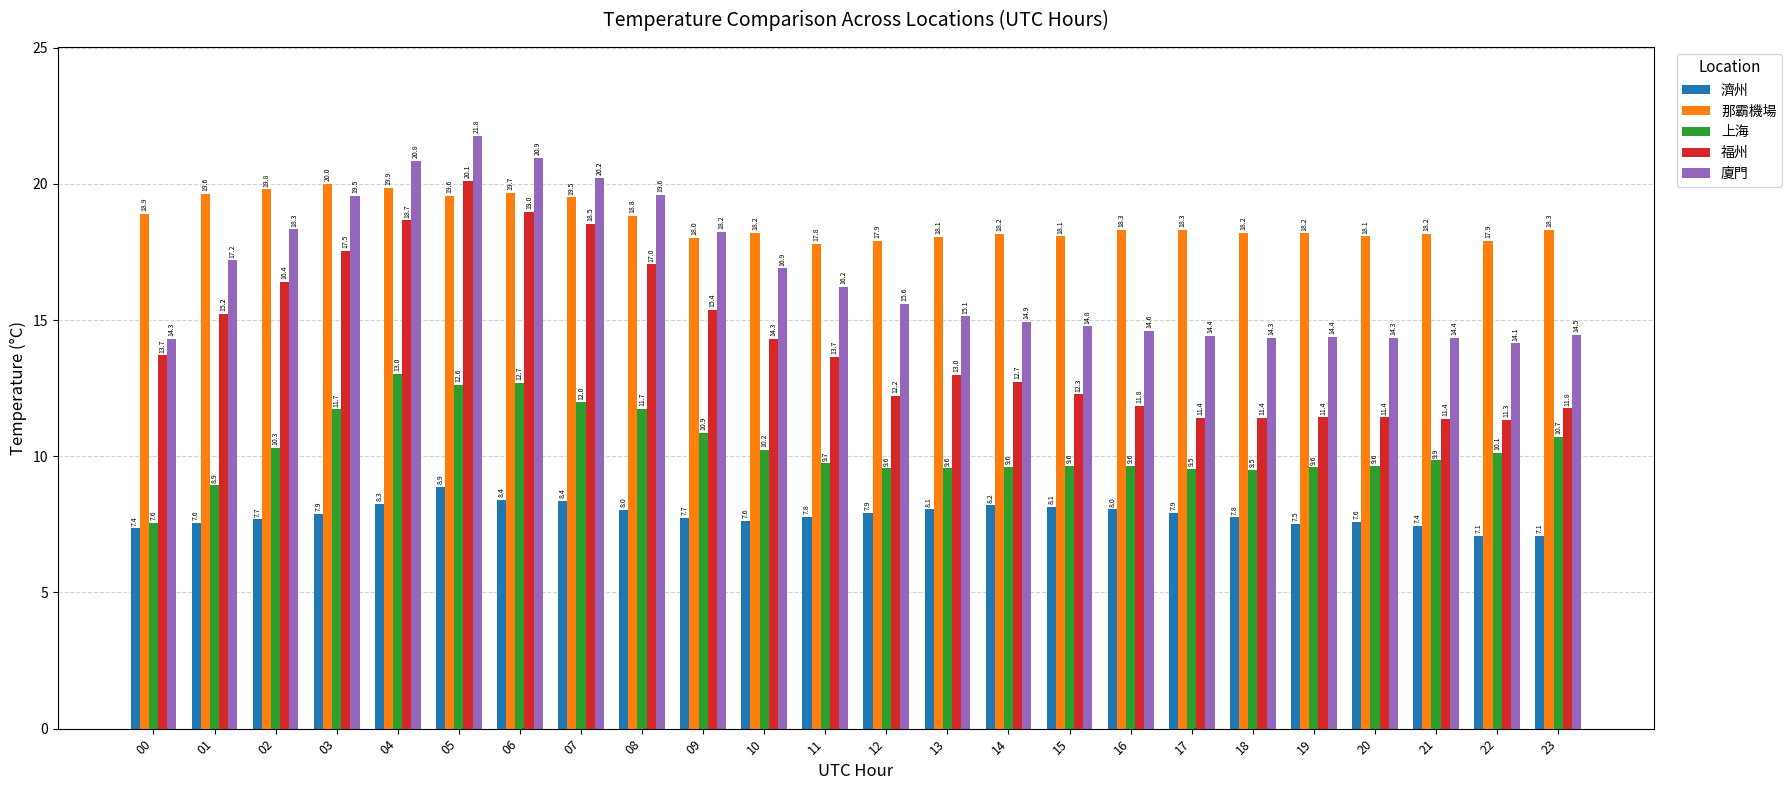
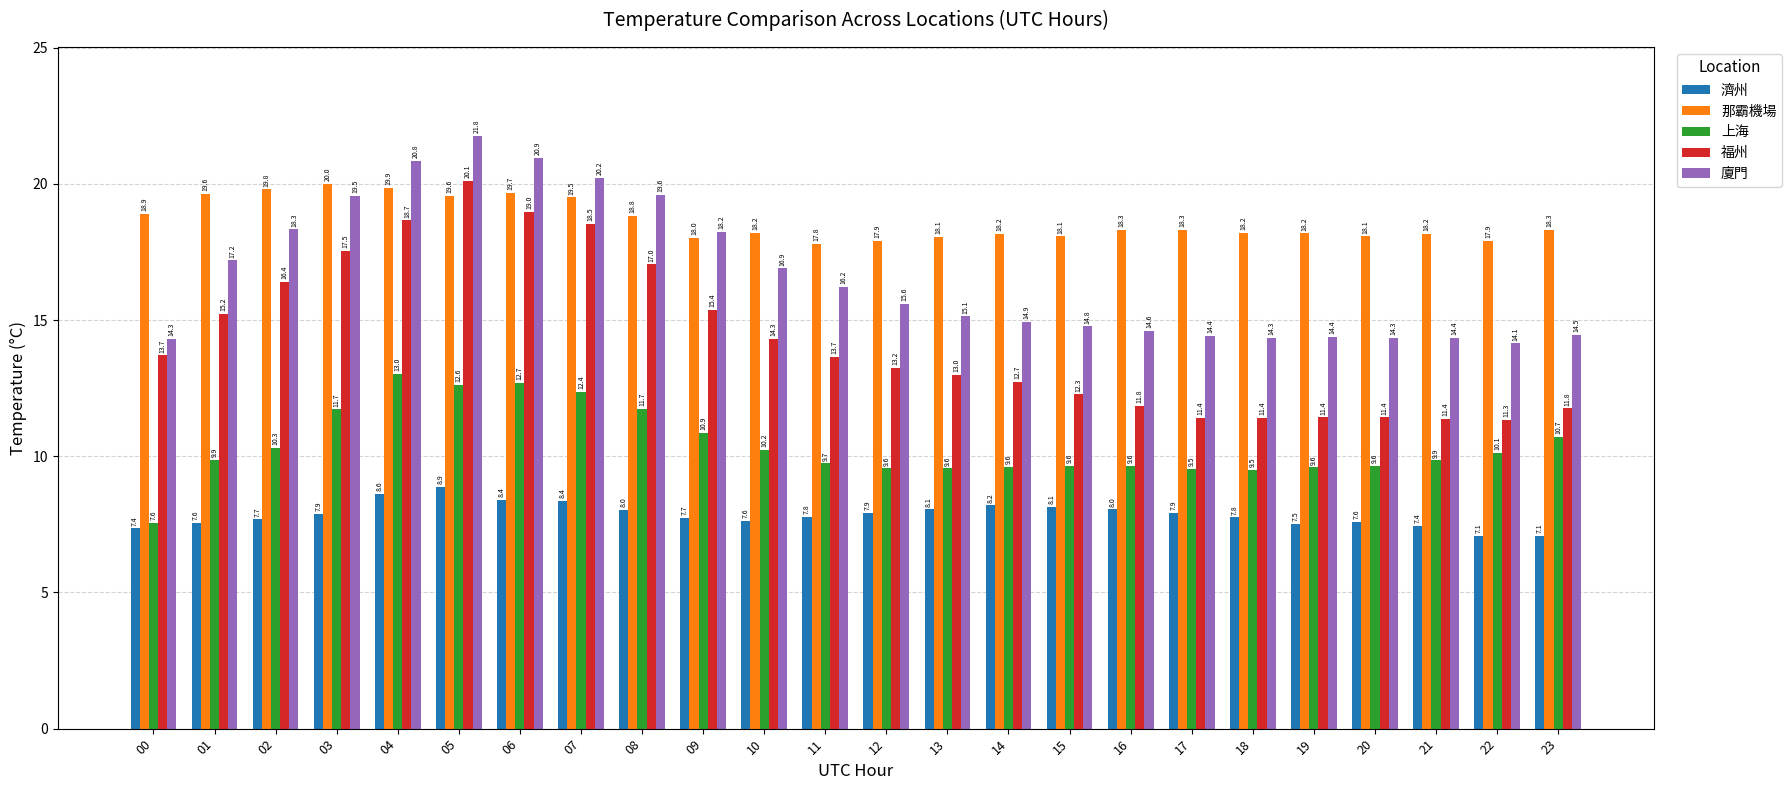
  {
    "濟州": {
      "00": 7.4,
      "01": 7.6,
      "02": 7.7,
      "03": 7.9,
-     "04": 8.3,
+     "04": 8.6,
      "05": 8.9,
      "06": 8.4,
      "07": 8.4,
      "08": 8.0,
      "09": 7.7,
      "10": 7.6,
      "11": 7.8,
      "12": 7.9,
      "13": 8.1,
      "14": 8.2,
      "15": 8.1,
      "16": 8.0,
      "17": 7.9,
      "18": 7.8,
      "19": 7.5,
      "20": 7.6,
      "21": 7.4,
      "22": 7.1,
      "23": 7.1
    },
    "那霸機場": {
      "00": 18.9,
      "01": 19.6,
      "02": 19.8,
      "03": 20.0,
      "04": 19.9,
      "05": 19.6,
      "06": 19.7,
      "07": 19.5,
      "08": 18.8,
      "09": 18.0,
      "10": 18.2,
      "11": 17.8,
      "12": 17.9,
      "13": 18.1,
      "14": 18.2,
      "15": 18.1,
      "16": 18.3,
      "17": 18.3,
      "18": 18.2,
      "19": 18.2,
      "20": 18.1,
      "21": 18.2,
      "22": 17.9,
      "23": 18.3
    },
    "上海": {
      "00": 7.6,
-     "01": 8.9,
+     "01": 9.9,
      "02": 10.3,
      "03": 11.7,
      "04": 13.0,
      "05": 12.6,
      "06": 12.7,
-     "07": 12.0,
+     "07": 12.4,
      "08": 11.7,
      "09": 10.9,
      "10": 10.2,
      "11": 9.7,
      "12": 9.6,
      "13": 9.6,
      "14": 9.6,
      "15": 9.6,
      "16": 9.6,
      "17": 9.5,
      "18": 9.5,
      "19": 9.6,
      "20": 9.6,
      "21": 9.9,
      "22": 10.1,
      "23": 10.7
    },
    "福州": {
      "00": 13.7,
      "01": 15.2,
      "02": 16.4,
      "03": 17.5,
      "04": 18.7,
      "05": 20.1,
      "06": 19.0,
      "07": 18.5,
      "08": 17.0,
      "09": 15.4,
      "10": 14.3,
      "11": 13.7,
-     "12": 12.2,
+     "12": 13.2,
      "13": 13.0,
      "14": 12.7,
      "15": 12.3,
      "16": 11.8,
      "17": 11.4,
      "18": 11.4,
      "19": 11.4,
      "20": 11.4,
      "21": 11.4,
      "22": 11.3,
      "23": 11.8
    },
    "廈門": {
      "00": 14.3,
      "01": 17.2,
      "02": 18.3,
      "03": 19.5,
      "04": 20.8,
      "05": 21.8,
      "06": 20.9,
      "07": 20.2,
      "08": 19.6,
      "09": 18.2,
      "10": 16.9,
      "11": 16.2,
      "12": 15.6,
      "13": 15.1,
      "14": 14.9,
      "15": 14.8,
      "16": 14.6,
      "17": 14.4,
      "18": 14.3,
      "19": 14.4,
      "20": 14.3,
      "21": 14.4,
      "22": 14.1,
      "23": 14.5
    }
  }
